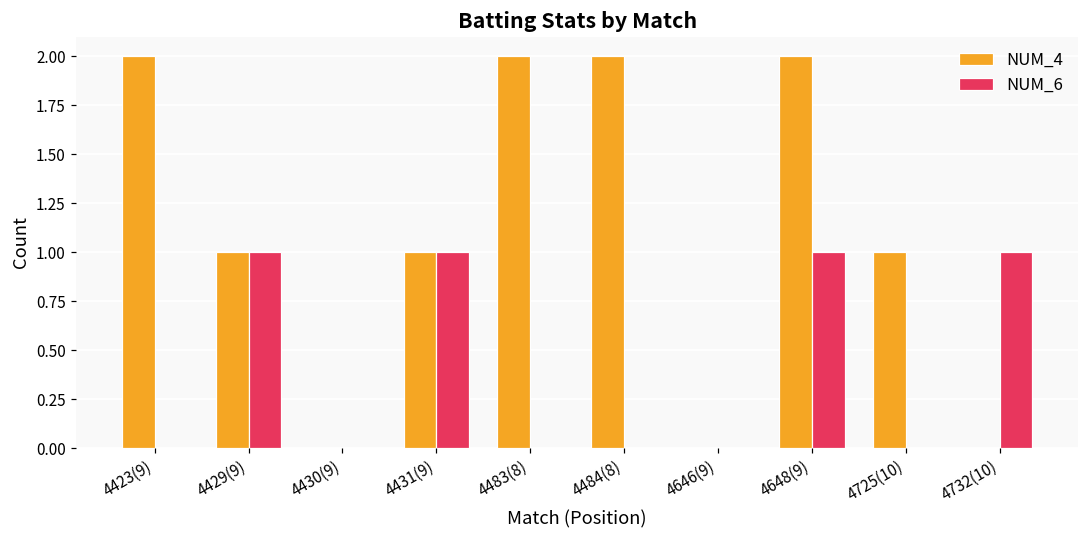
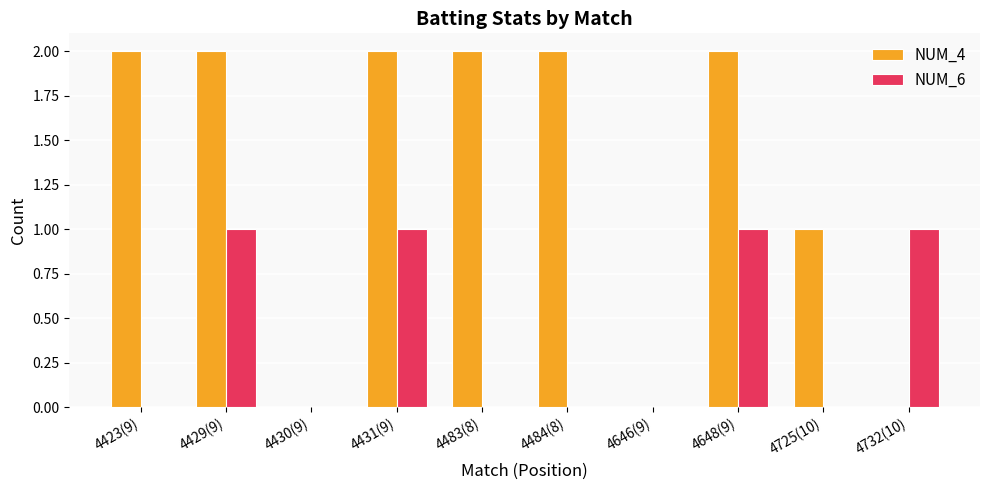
  {
    "NUM_4": {
      "4423(9)": 2,
-     "4429(9)": 1,
+     "4429(9)": 2,
      "4430(9)": 0,
-     "4431(9)": 1,
+     "4431(9)": 2,
      "4483(8)": 2,
      "4484(8)": 2,
      "4646(9)": 0,
      "4648(9)": 2,
      "4725(10)": 1,
      "4732(10)": 0
    },
    "NUM_6": {
      "4423(9)": 0,
      "4429(9)": 1,
      "4430(9)": 0,
      "4431(9)": 1,
      "4483(8)": 0,
      "4484(8)": 0,
      "4646(9)": 0,
      "4648(9)": 1,
      "4725(10)": 0,
      "4732(10)": 1
    }
  }
